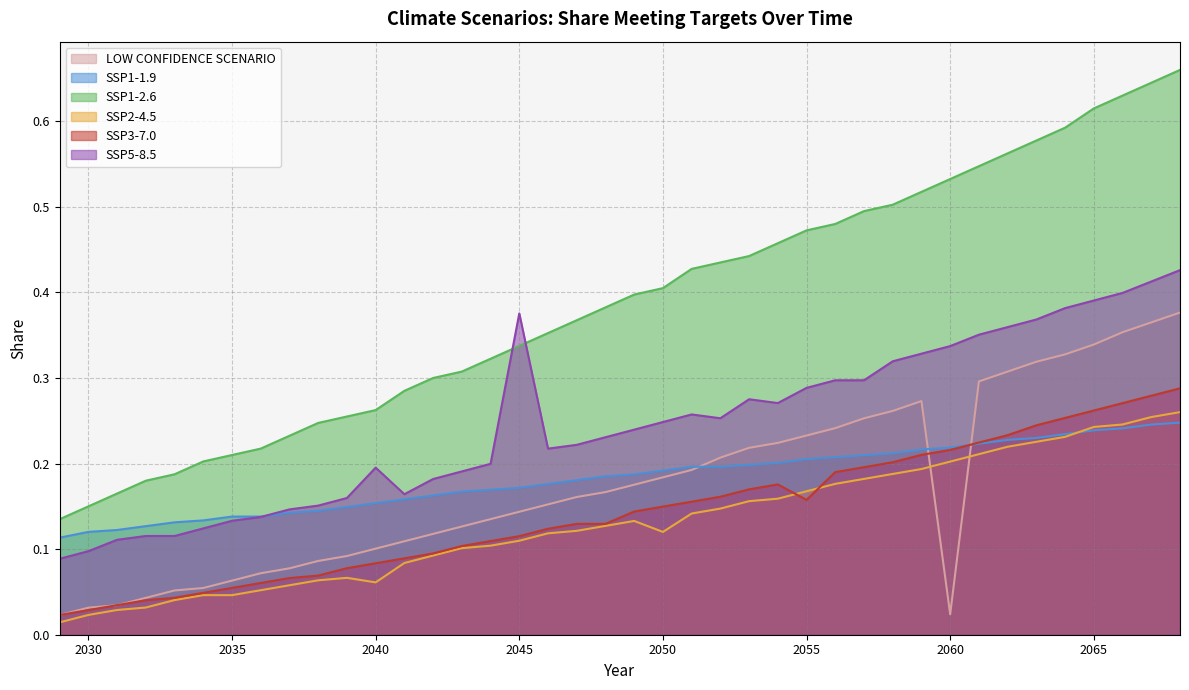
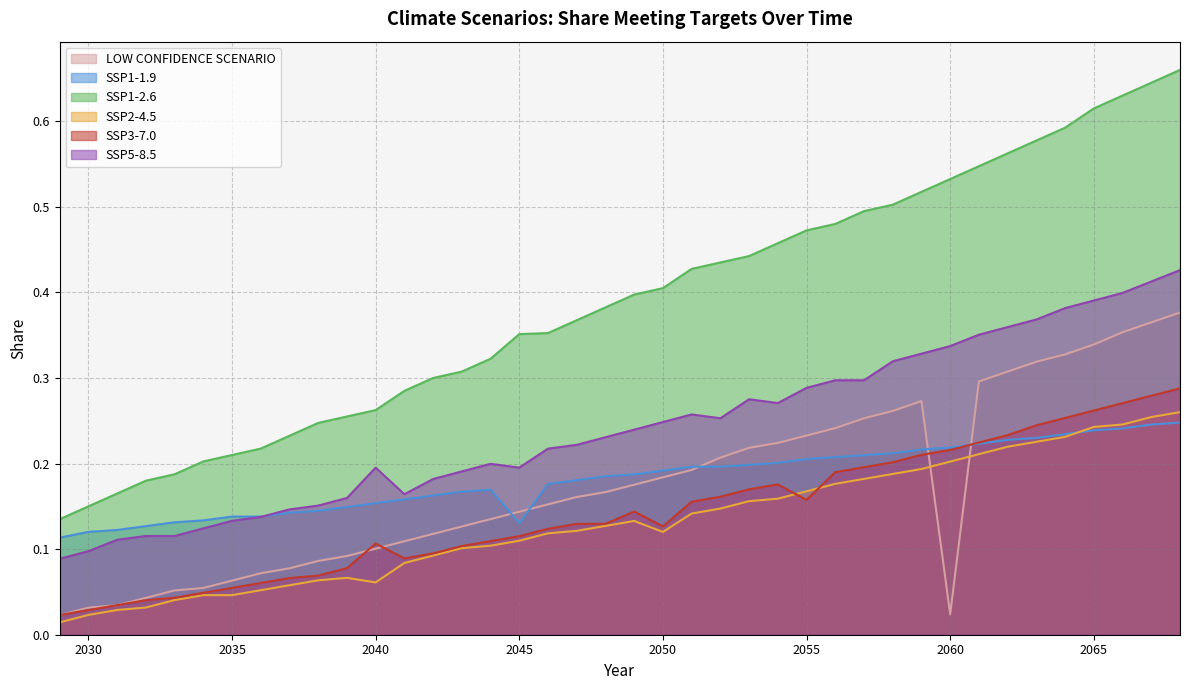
  {
    "LOW CONFIDENCE SCENARIO": {
      "2035": 0.06,
      "2040": 0.10,
      "2045": 0.14,
      "2050": 0.18,
      "2055": 0.23,
      "2060": 0.02,
      "2065": 0.34
    },
    "SSP1-1.9": {
      "2030": 0.12,
      "2035": 0.14,
      "2040": 0.15,
-     "2045": 0.17,
+     "2045": 0.13,
      "2050": 0.19,
      "2055": 0.21,
      "2065": 0.24
    },
    "SSP1-2.6": {
      "2030": 0.15,
      "2035": 0.21,
      "2040": 0.26,
-     "2045": 0.34,
+     "2045": 0.35,
      "2050": 0.40,
      "2055": 0.47,
      "2060": 0.53,
      "2065": 0.61
    },
    "SSP2-4.5": {
      "2030": 0.02,
      "2035": 0.05,
      "2040": 0.06,
      "2045": 0.11,
      "2050": 0.12,
      "2055": 0.17,
      "2060": 0.20,
      "2065": 0.24
    },
    "SSP3-7.0": {
      "2035": 0.05,
-     "2040": 0.08,
+     "2040": 0.11,
      "2045": 0.12,
-     "2050": 0.15,
+     "2050": 0.13,
      "2055": 0.16,
      "2065": 0.26
    },
    "SSP5-8.5": {
      "2030": 0.10,
      "2035": 0.13,
      "2040": 0.20,
-     "2045": 0.38,
+     "2045": 0.20,
      "2050": 0.25,
      "2055": 0.29,
      "2060": 0.34,
      "2065": 0.39
    }
  }
